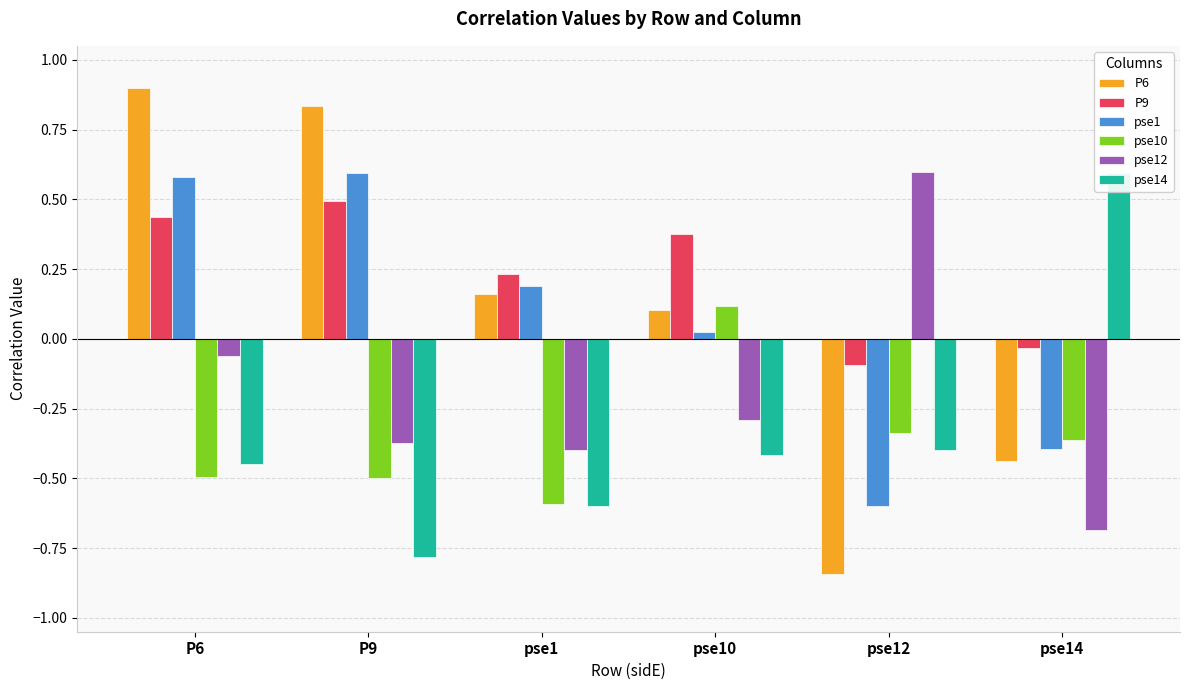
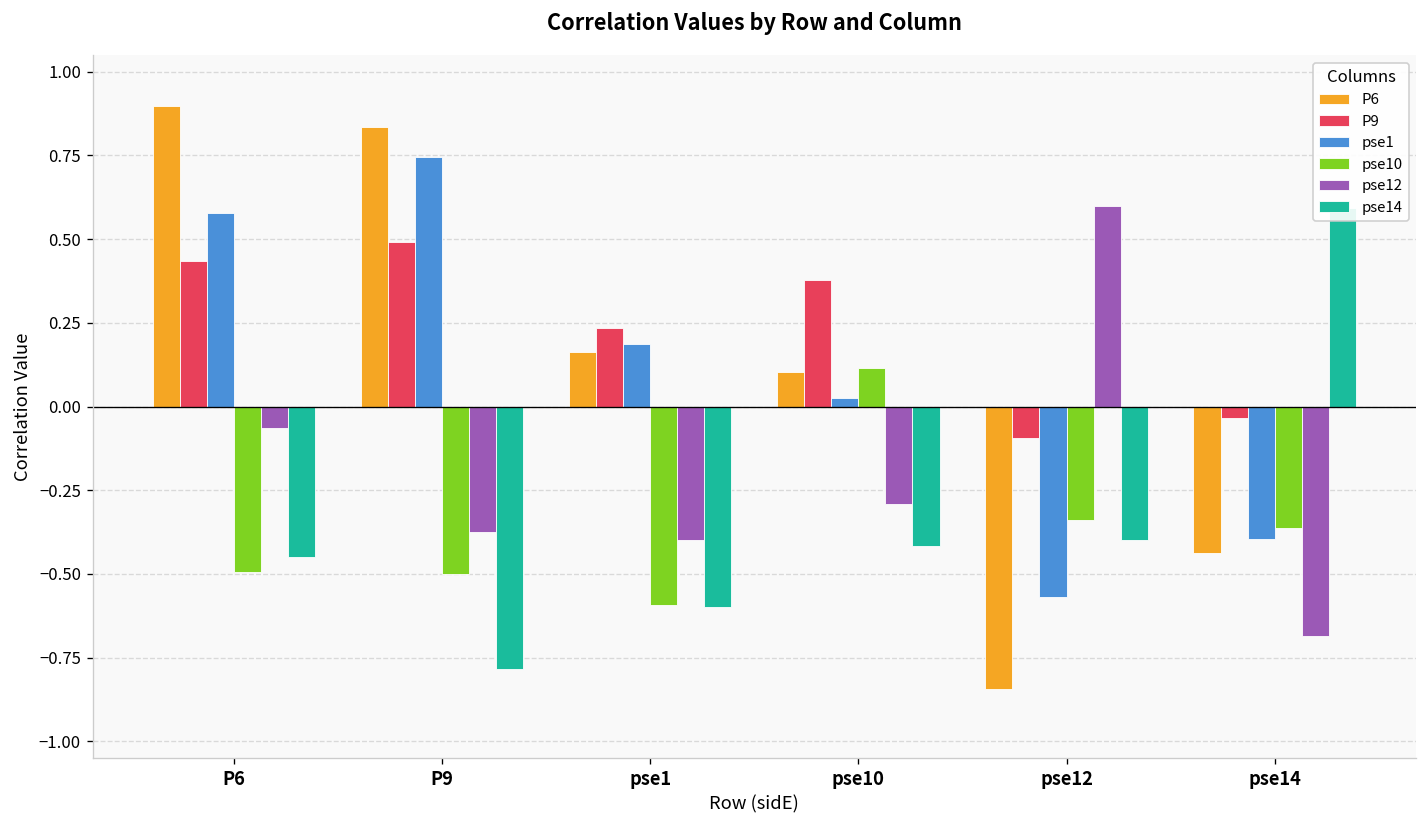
  {
    "P6": {
      "P6": 0.90,
      "P9": 0.83,
      "pse1": 0.16,
      "pse10": 0.10,
      "pse12": -0.84,
      "pse14": -0.44
    },
    "P9": {
      "P6": 0.44,
      "P9": 0.49,
      "pse1": 0.23,
      "pse10": 0.38,
      "pse12": -0.09,
      "pse14": -0.03
    },
    "pse1": {
      "P6": 0.58,
-     "P9": 0.59,
+     "P9": 0.75,
      "pse1": 0.19,
      "pse10": 0.02,
-     "pse12": -0.60,
+     "pse12": -0.57,
      "pse14": -0.40
    },
    "pse10": {
      "P6": -0.50,
      "P9": -0.50,
      "pse1": -0.59,
      "pse10": 0.12,
      "pse12": -0.34,
      "pse14": -0.36
    },
    "pse12": {
      "P6": -0.06,
      "P9": -0.37,
      "pse1": -0.40,
      "pse10": -0.29,
      "pse12": 0.60,
      "pse14": -0.68
    },
    "pse14": {
      "P6": -0.45,
      "P9": -0.78,
      "pse1": -0.60,
      "pse10": -0.42,
      "pse12": -0.40
    }
  }
